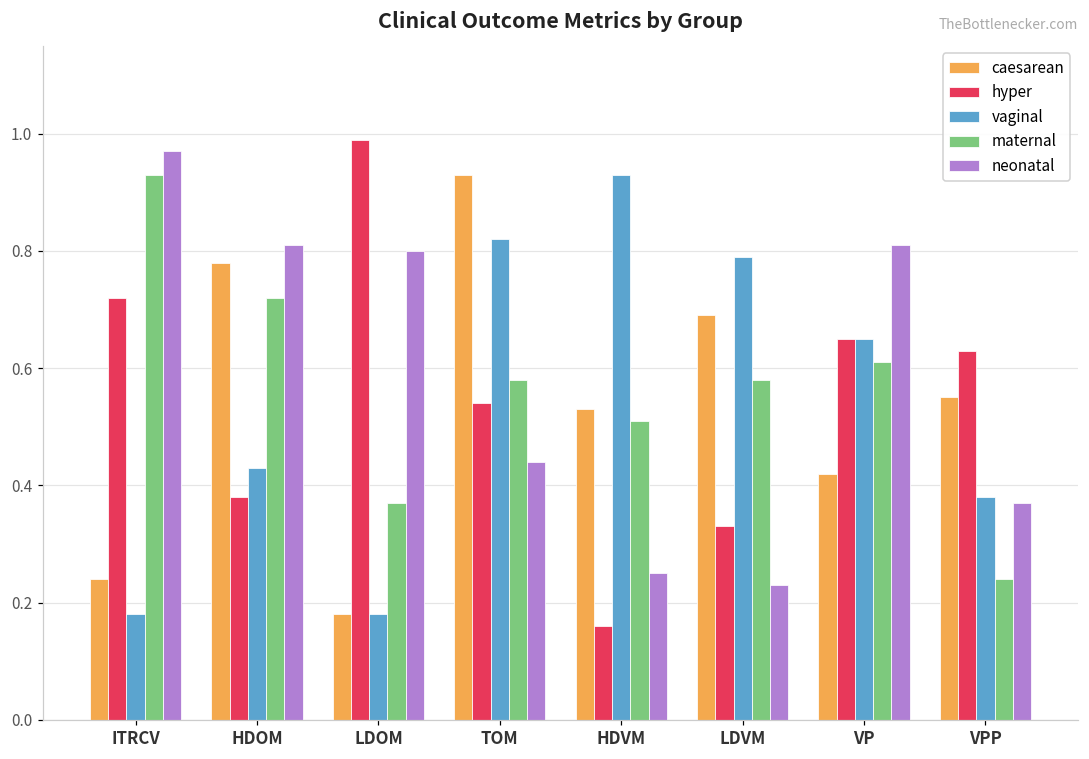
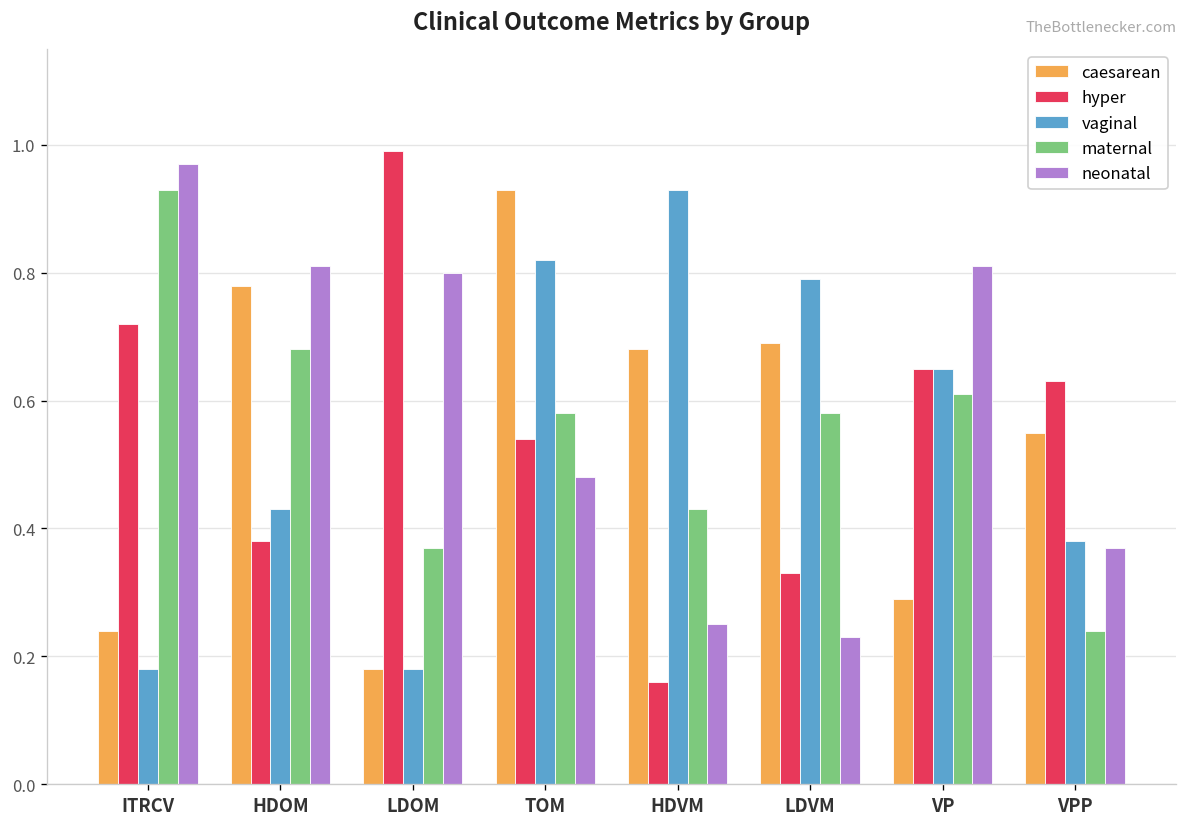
  {
    "caesarean": {
      "ITRCV": 0.24,
      "HDOM": 0.78,
      "LDOM": 0.18,
      "TOM": 0.93,
-     "HDVM": 0.53,
+     "HDVM": 0.68,
      "LDVM": 0.69,
-     "VP": 0.42,
+     "VP": 0.29,
      "VPP": 0.55
    },
    "hyper": {
      "ITRCV": 0.72,
      "HDOM": 0.38,
      "LDOM": 0.99,
      "TOM": 0.54,
      "HDVM": 0.16,
      "LDVM": 0.33,
      "VP": 0.65,
      "VPP": 0.63
    },
    "vaginal": {
      "ITRCV": 0.18,
      "HDOM": 0.43,
      "LDOM": 0.18,
      "TOM": 0.82,
      "HDVM": 0.93,
      "LDVM": 0.79,
      "VP": 0.65,
      "VPP": 0.38
    },
    "maternal": {
      "ITRCV": 0.93,
-     "HDOM": 0.72,
+     "HDOM": 0.68,
      "LDOM": 0.37,
      "TOM": 0.58,
-     "HDVM": 0.51,
+     "HDVM": 0.43,
      "LDVM": 0.58,
      "VP": 0.61,
      "VPP": 0.24
    },
    "neonatal": {
      "ITRCV": 0.97,
      "HDOM": 0.81,
      "LDOM": 0.80,
-     "TOM": 0.44,
+     "TOM": 0.48,
      "HDVM": 0.25,
      "LDVM": 0.23,
      "VP": 0.81,
      "VPP": 0.37
    }
  }
